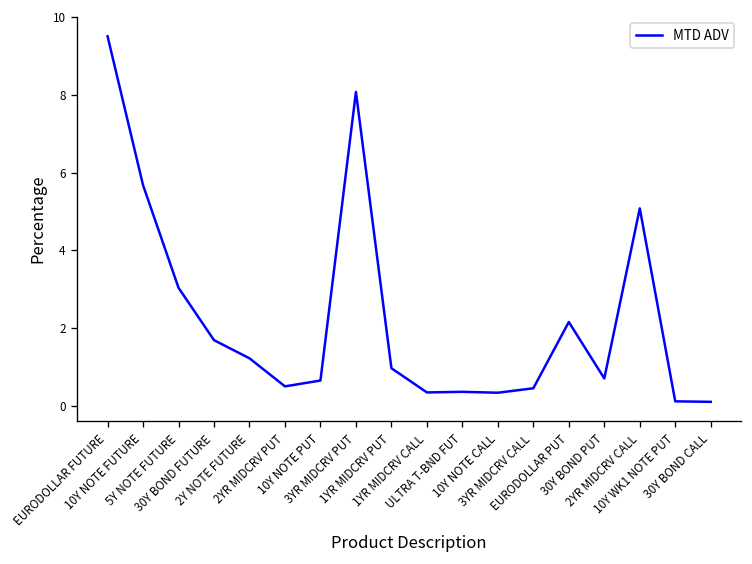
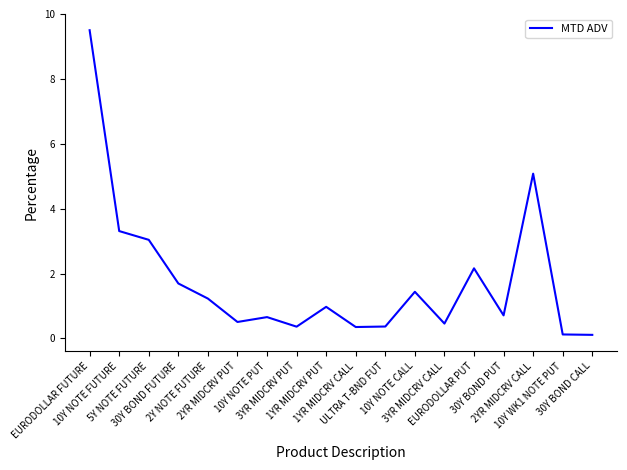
  {
    "EURODOLLAR FUTURE": 9.5,
-   "10Y NOTE FUTURE": 5.7,
+   "10Y NOTE FUTURE": 3.3,
    "5Y NOTE FUTURE": 3.0,
    "30Y BOND FUTURE": 1.7,
    "2Y NOTE FUTURE": 1.2,
    "2YR MIDCRV PUT": 0.5,
    "10Y NOTE PUT": 0.7,
-   "3YR MIDCRV PUT": 8.1,
+   "3YR MIDCRV PUT": 0.4,
    "1YR MIDCRV PUT": 1.0,
    "1YR MIDCRV CALL": 0.4,
    "ULTRA T-BND FUT": 0.4,
-   "10Y NOTE CALL": 0.3,
+   "10Y NOTE CALL": 1.4,
    "3YR MIDCRV CALL": 0.5,
    "EURODOLLAR PUT": 2.2,
    "30Y BOND PUT": 0.7,
    "2YR MIDCRV CALL": 5.1,
    "10Y WK1 NOTE PUT": 0.1,
    "30Y BOND CALL": 0.1
  }
